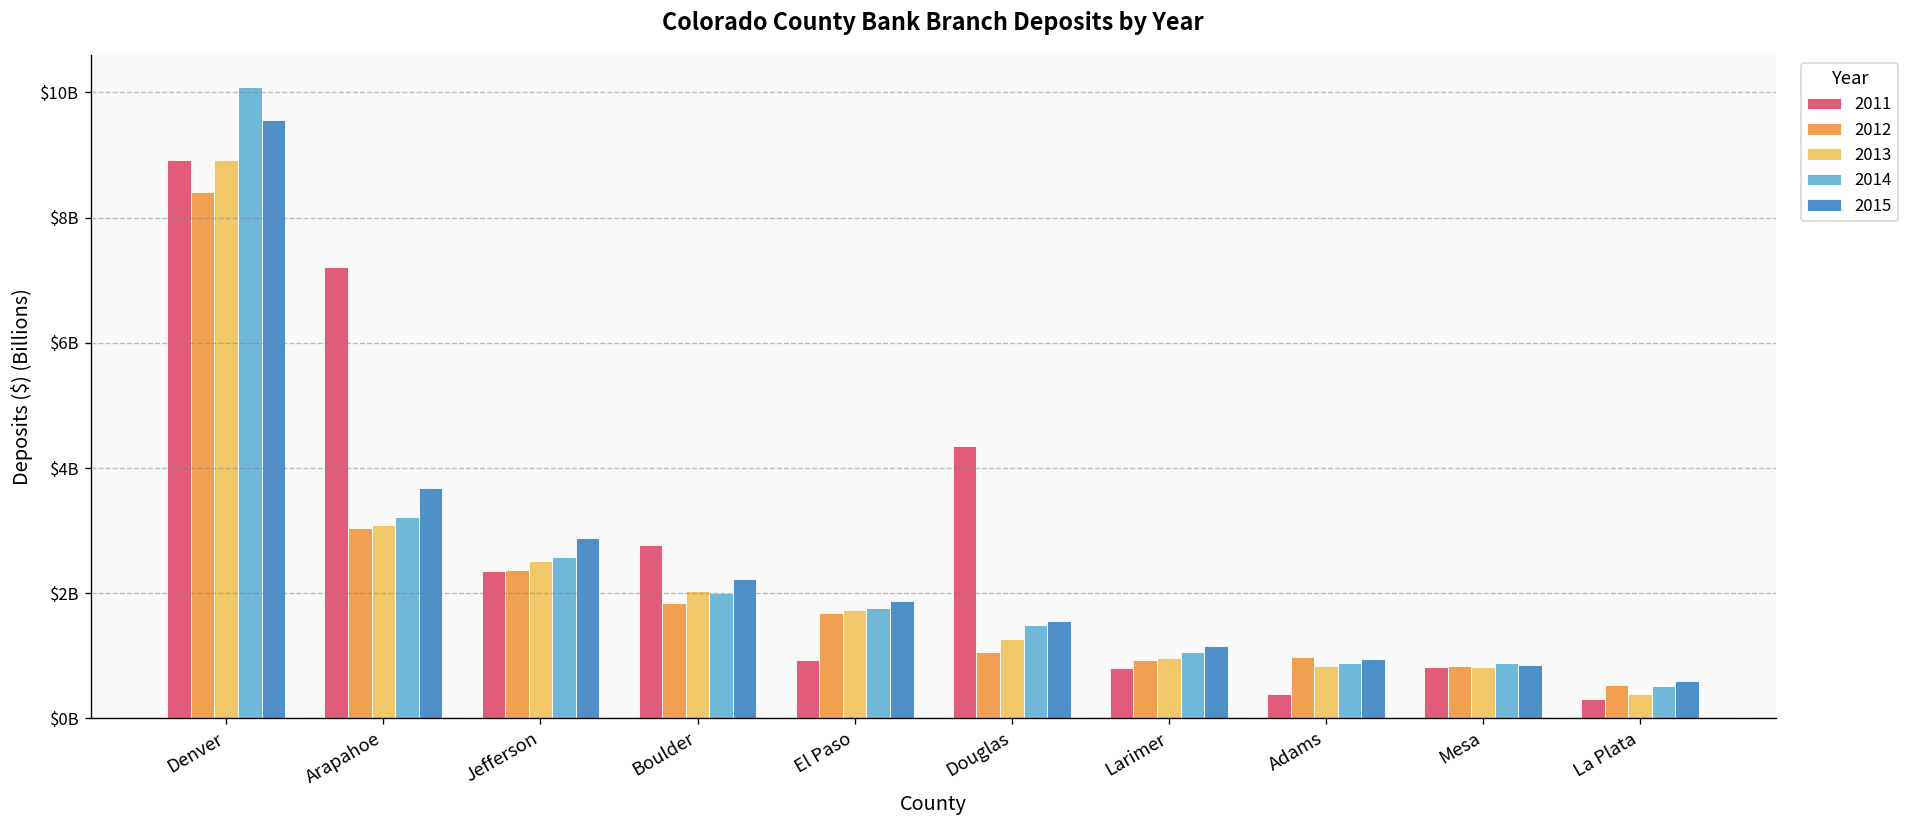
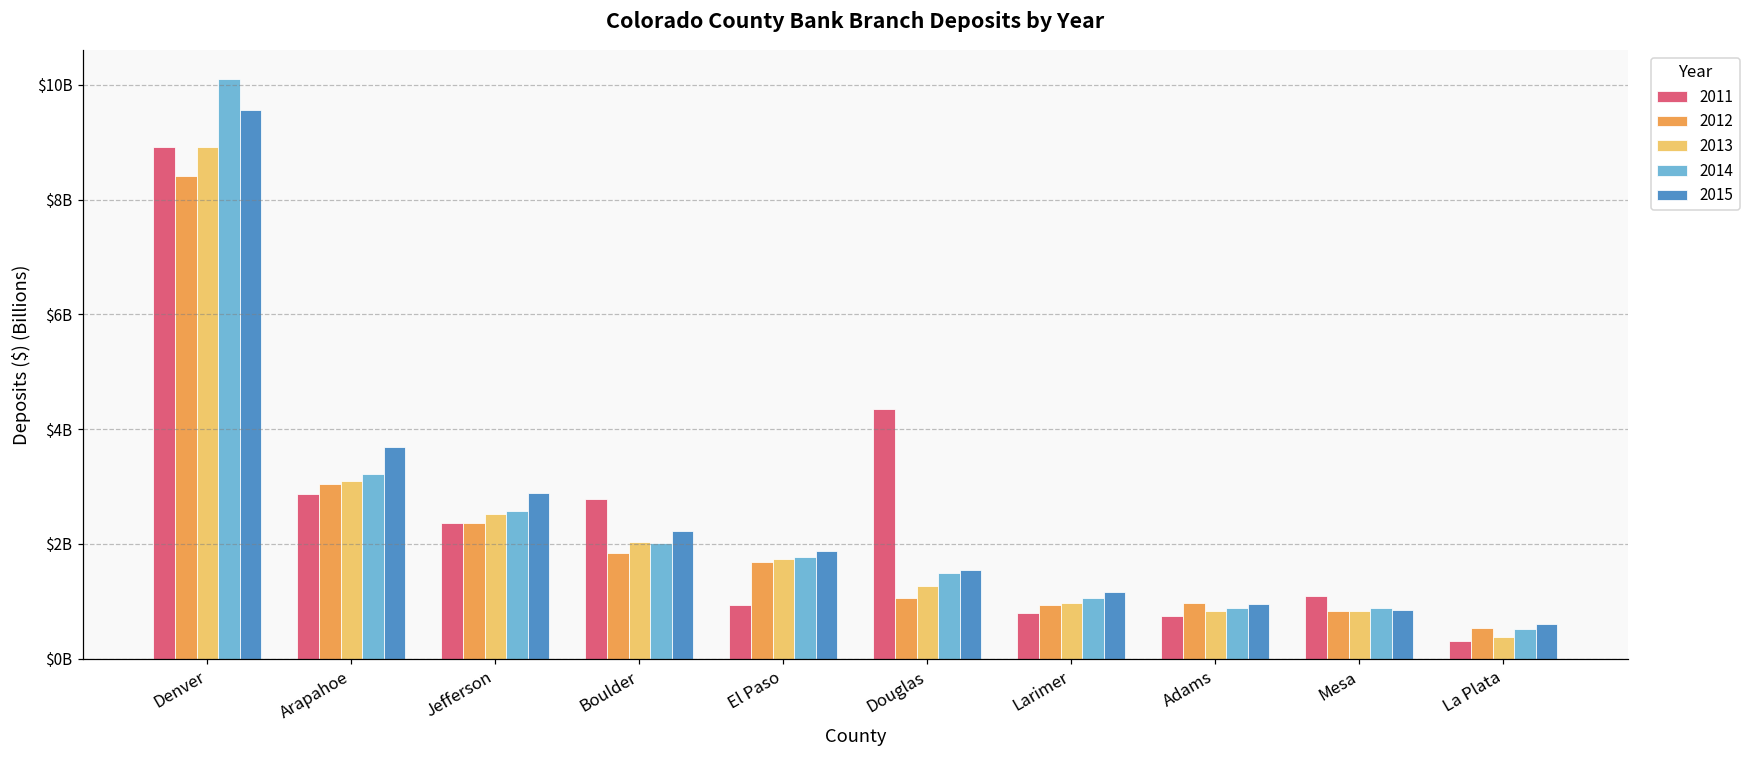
  {
    "2011": {
      "Denver": "$8900000000",
-     "Arapahoe": "$7200000000",
+     "Arapahoe": "$2900000000",
      "Jefferson": "$2400000000",
      "Boulder": "$2800000000",
      "El Paso": "$900000000",
      "Douglas": "$4400000000",
      "Larimer": "$800000000",
-     "Adams": "$400000000",
-     "Mesa": "$800000000",
+     "Adams": "$700000000",
+     "Mesa": "$1100000000",
      "La Plata": "$300000000"
    }
  }
